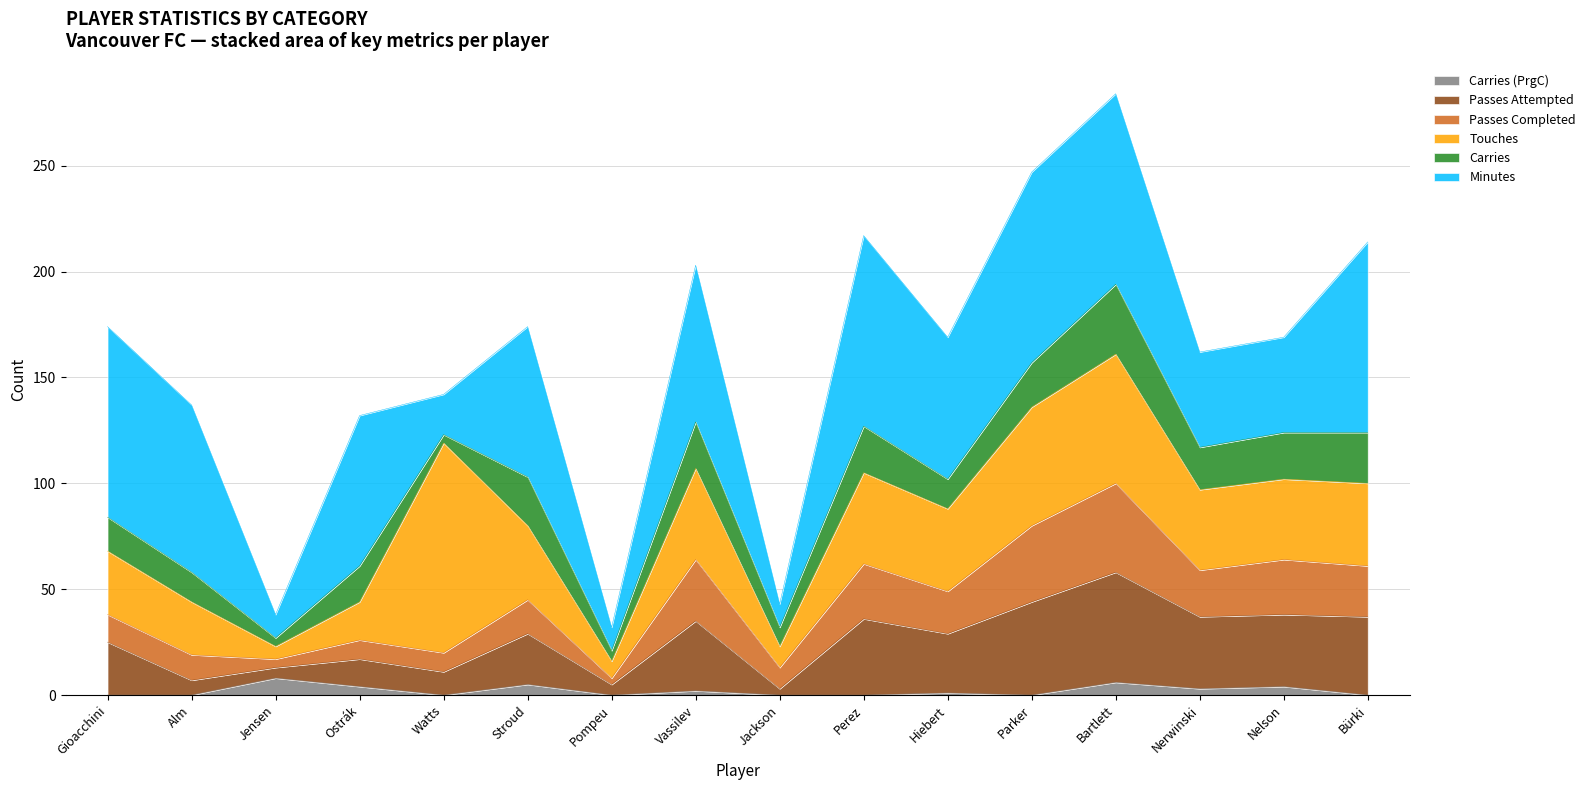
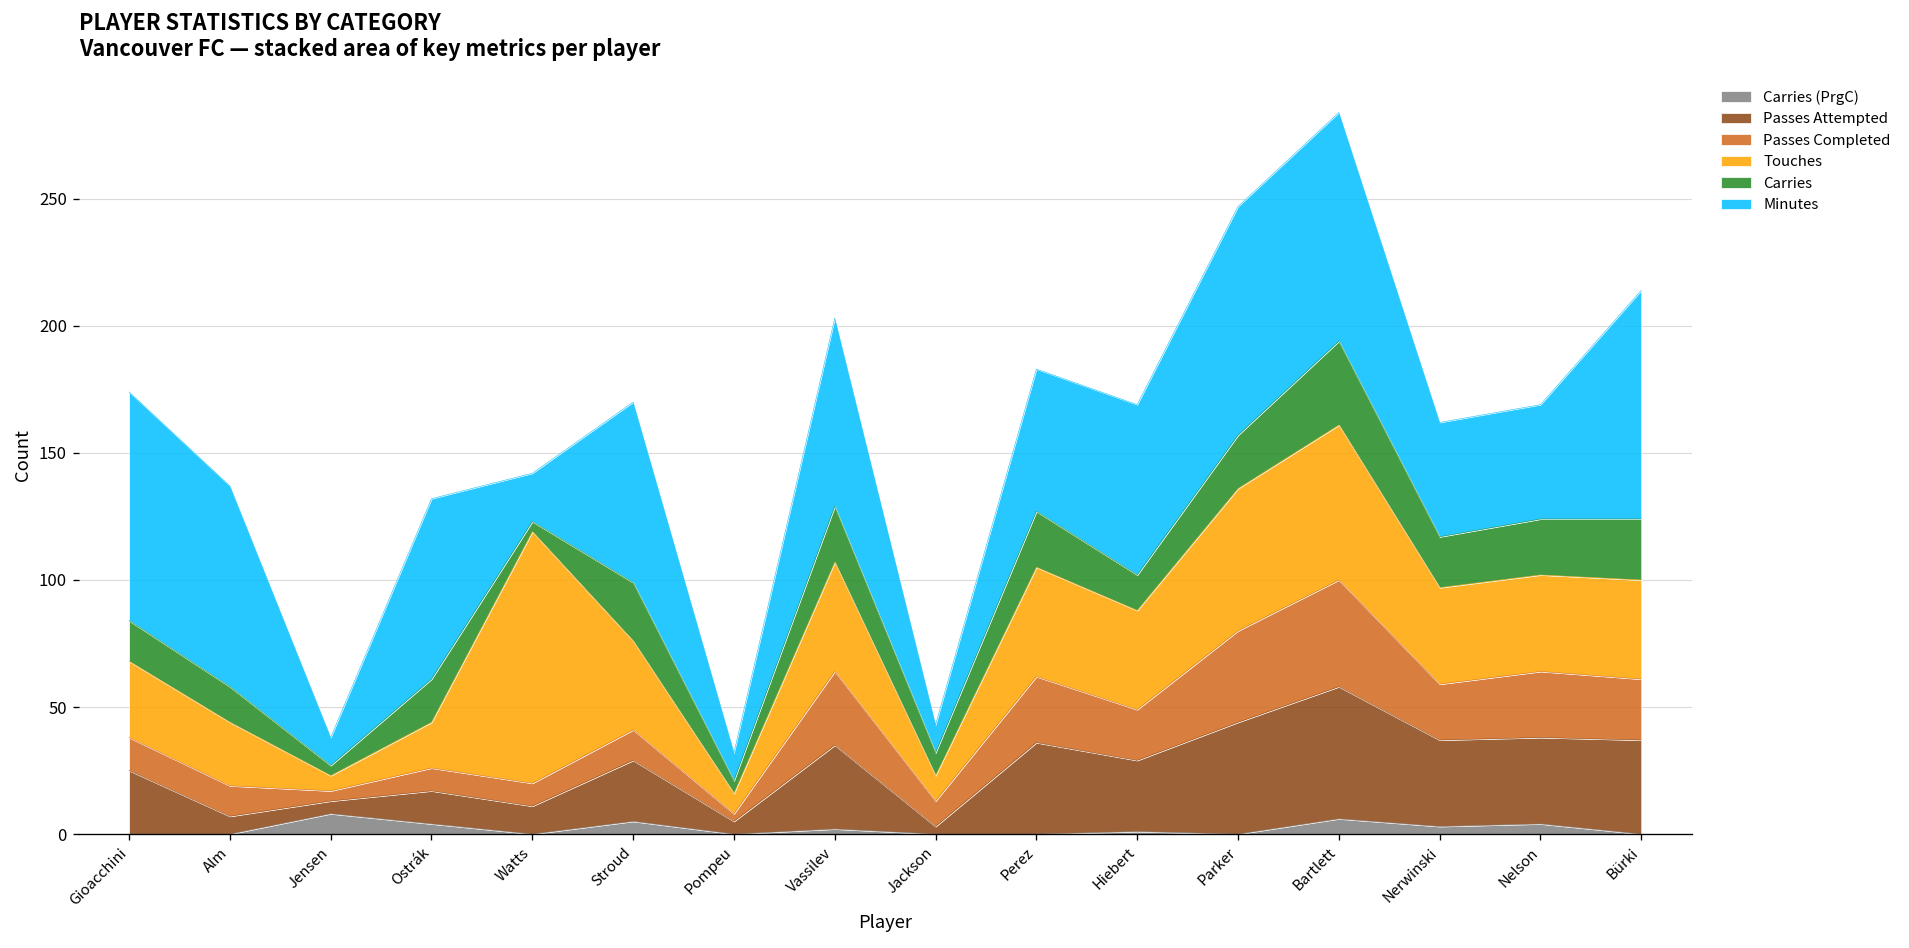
  {
    "Carries (PrgC)": {
      "Gioacchini": 0,
      "Alm": 0,
      "Jensen": 8,
      "Ostrák": 4,
      "Watts": 0,
      "Stroud": 5,
      "Pompeu": 0,
      "Vassilev": 2,
      "Jackson": 0,
      "Perez": 0,
      "Hiebert": 1,
      "Parker": 0,
      "Bartlett": 6,
      "Nerwinski": 3,
      "Nelson": 4,
      "Bürki": 0
    },
    "Passes Attempted": {
      "Gioacchini": 25,
      "Alm": 7,
      "Jensen": 5,
      "Ostrák": 13,
      "Watts": 11,
      "Stroud": 24,
      "Pompeu": 5,
      "Vassilev": 33,
      "Jackson": 3,
      "Perez": 36,
      "Hiebert": 28,
      "Parker": 44,
      "Bartlett": 52,
      "Nerwinski": 34,
      "Nelson": 34,
      "Bürki": 37
    },
    "Passes Completed": {
      "Gioacchini": 13,
      "Alm": 12,
      "Jensen": 4,
      "Ostrák": 9,
      "Watts": 9,
-     "Stroud": 16,
+     "Stroud": 12,
      "Pompeu": 3,
      "Vassilev": 29,
      "Jackson": 10,
      "Perez": 26,
      "Hiebert": 20,
      "Parker": 36,
      "Bartlett": 42,
      "Nerwinski": 22,
      "Nelson": 26,
      "Bürki": 24
    },
    "Touches": {
      "Gioacchini": 30,
      "Alm": 25,
      "Jensen": 6,
      "Ostrák": 18,
      "Watts": 99,
      "Stroud": 35,
      "Pompeu": 8,
      "Vassilev": 43,
      "Jackson": 10,
      "Perez": 43,
      "Hiebert": 39,
      "Parker": 56,
      "Bartlett": 61,
      "Nerwinski": 38,
      "Nelson": 38,
      "Bürki": 39
    },
    "Carries": {
      "Gioacchini": 16,
      "Alm": 14,
      "Jensen": 4,
      "Ostrák": 17,
      "Watts": 4,
      "Stroud": 23,
      "Pompeu": 5,
      "Vassilev": 22,
      "Jackson": 9,
      "Perez": 22,
      "Hiebert": 14,
      "Parker": 21,
      "Bartlett": 33,
      "Nerwinski": 20,
      "Nelson": 22,
      "Bürki": 24
    },
    "Minutes": {
      "Gioacchini": 90,
      "Alm": 79,
      "Jensen": 11,
      "Ostrák": 71,
      "Watts": 19,
      "Stroud": 71,
      "Pompeu": 11,
      "Vassilev": 74,
      "Jackson": 11,
-     "Perez": 90,
+     "Perez": 56,
      "Hiebert": 67,
      "Parker": 90,
      "Bartlett": 90,
      "Nerwinski": 45,
      "Nelson": 45,
      "Bürki": 90
    }
  }
